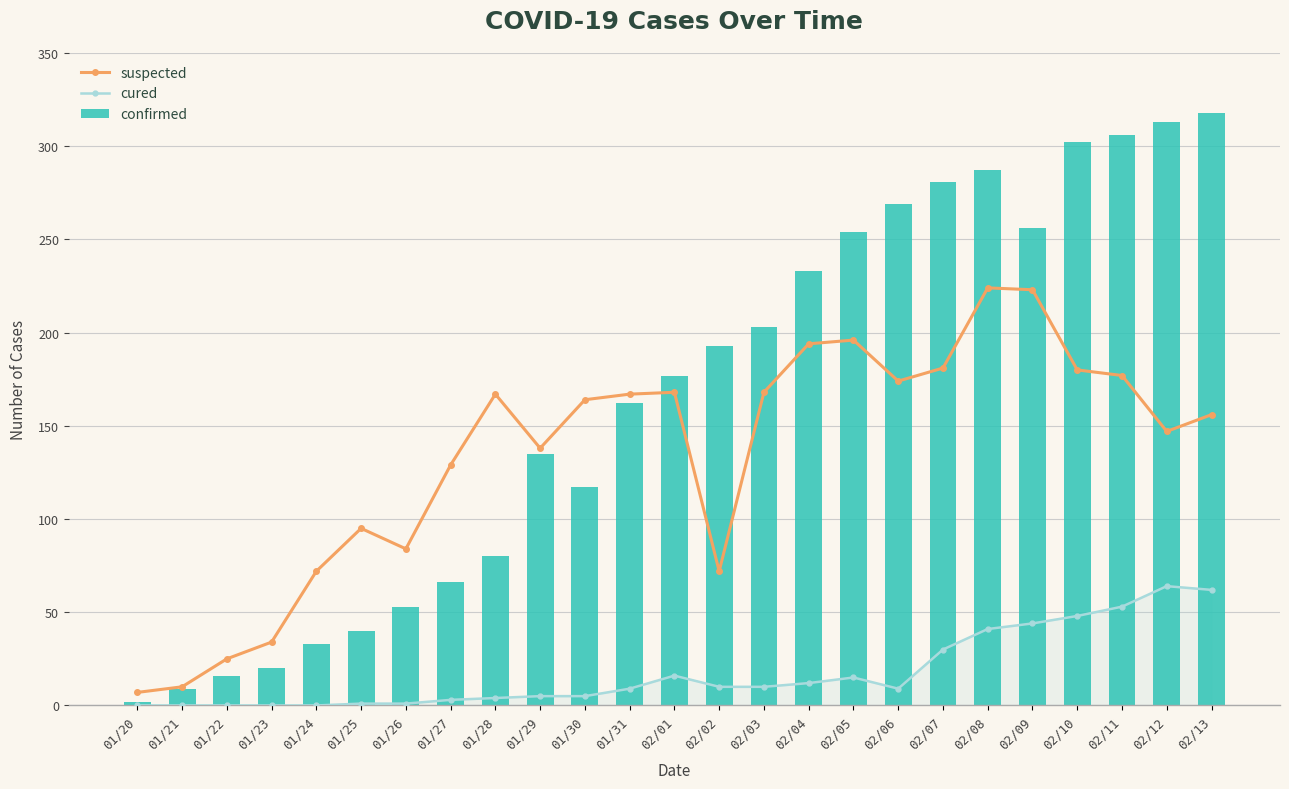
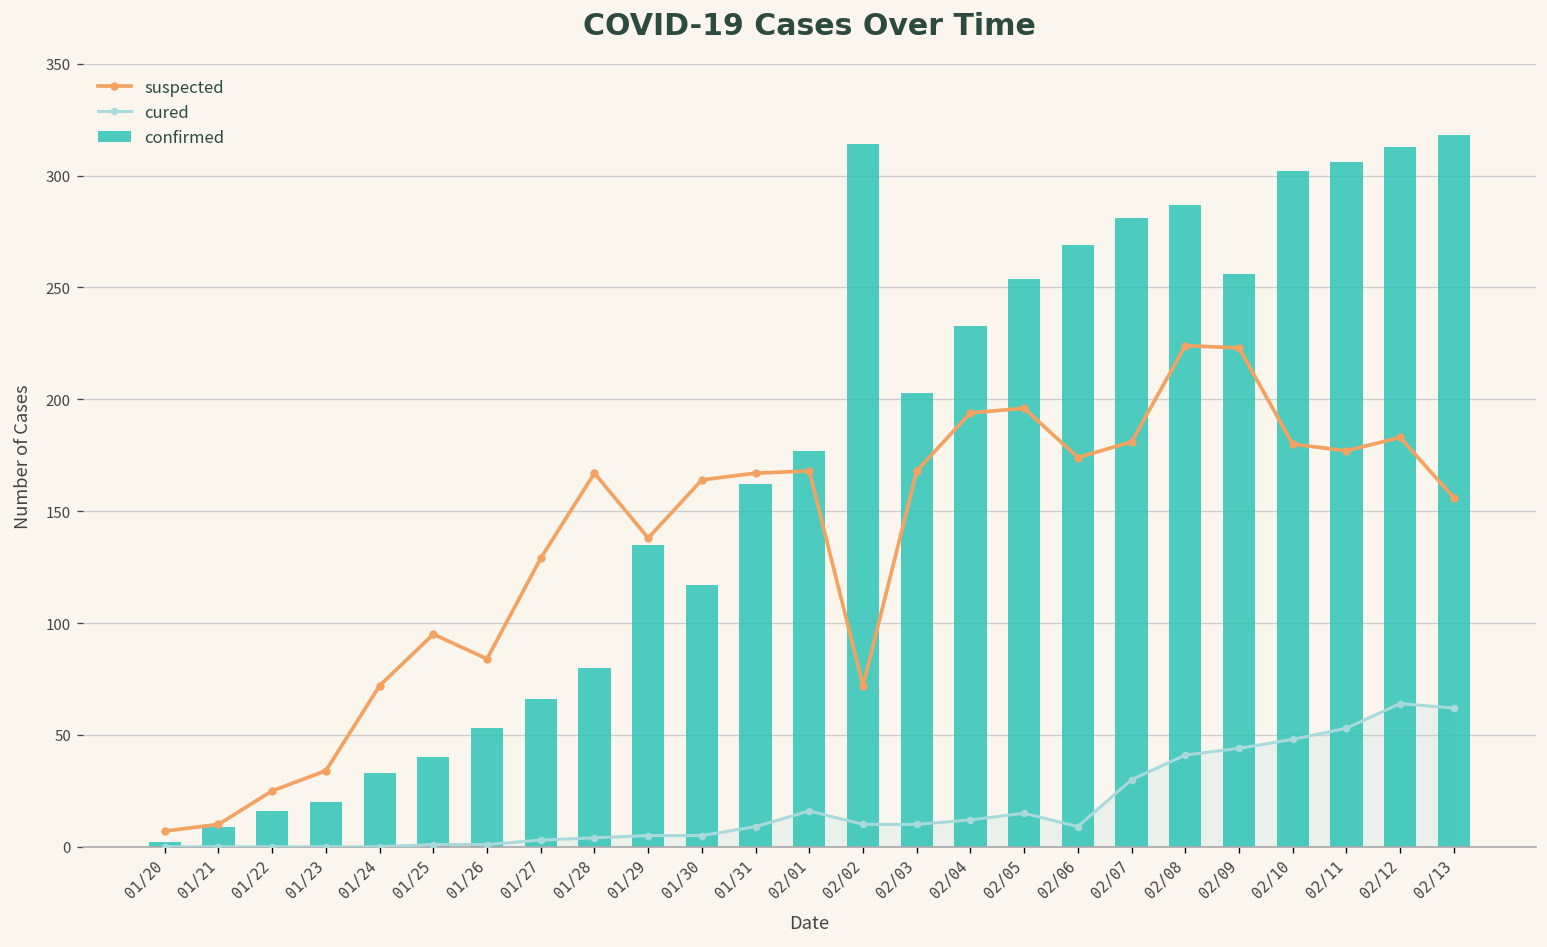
  {
    "suspected": {
      "01/20": 7,
      "01/21": 10,
      "01/22": 25,
      "01/23": 34,
      "01/24": 72,
      "01/25": 95,
      "01/26": 84,
      "01/27": 129,
      "01/28": 167,
      "01/29": 138,
      "01/30": 164,
      "01/31": 167,
      "02/01": 168,
      "02/02": 72,
      "02/03": 168,
      "02/04": 194,
      "02/05": 196,
      "02/06": 174,
      "02/07": 181,
      "02/08": 224,
      "02/09": 223,
      "02/10": 180,
      "02/11": 177,
-     "02/12": 147,
+     "02/12": 183,
      "02/13": 156
    },
    "confirmed": {
      "01/20": 2,
      "01/21": 9,
      "01/22": 16,
      "01/23": 20,
      "01/24": 33,
      "01/25": 40,
      "01/26": 53,
      "01/27": 66,
      "01/28": 80,
      "01/29": 135,
      "01/30": 117,
      "01/31": 162,
      "02/01": 177,
-     "02/02": 193,
+     "02/02": 314,
      "02/03": 203,
      "02/04": 233,
      "02/05": 254,
      "02/06": 269,
      "02/07": 281,
      "02/08": 287,
      "02/09": 256,
      "02/10": 302,
      "02/11": 306,
      "02/12": 313,
      "02/13": 318
    },
    "cured": {
      "01/20": 0,
      "01/21": 0,
      "01/22": 0,
      "01/23": 0,
      "01/24": 0,
      "01/25": 1,
      "01/26": 1,
      "01/27": 3,
      "01/28": 4,
      "01/29": 5,
      "01/30": 5,
      "01/31": 9,
      "02/01": 16,
      "02/02": 10,
      "02/03": 10,
      "02/04": 12,
      "02/05": 15,
      "02/06": 9,
      "02/07": 30,
      "02/08": 41,
      "02/09": 44,
      "02/10": 48,
      "02/11": 53,
      "02/12": 64,
      "02/13": 62
    }
  }
